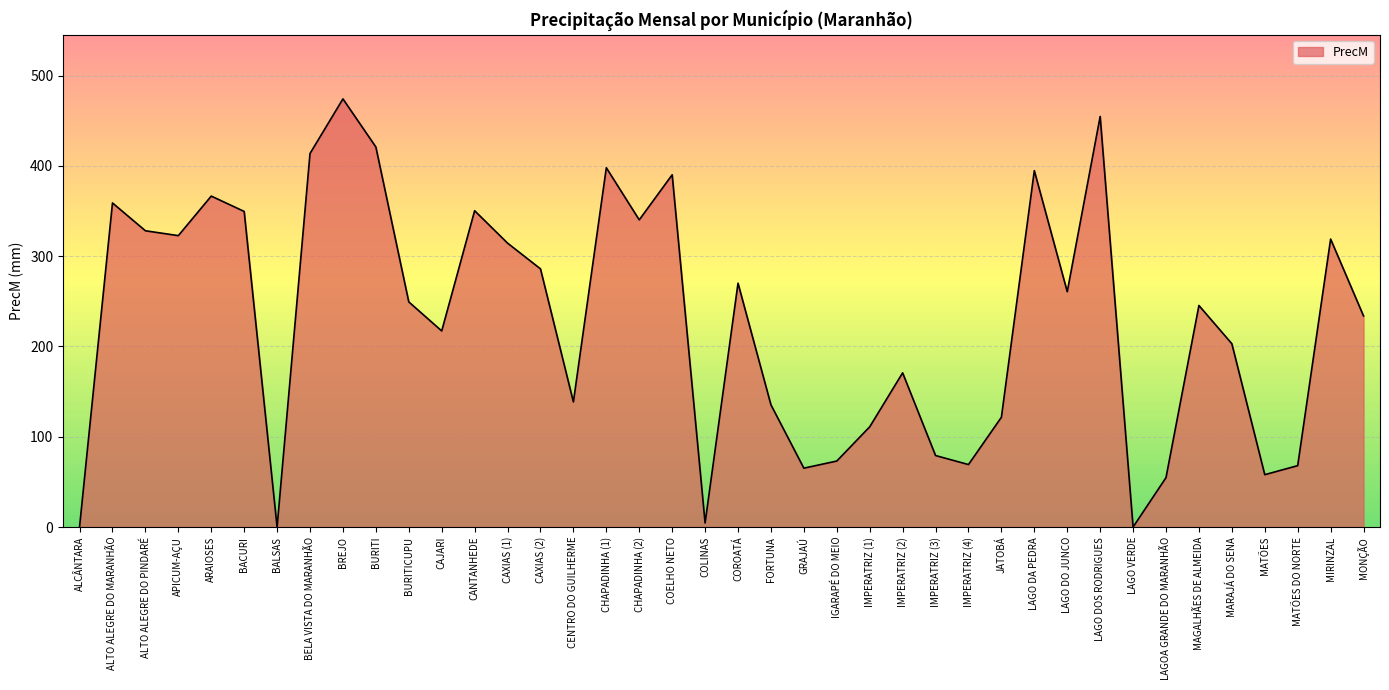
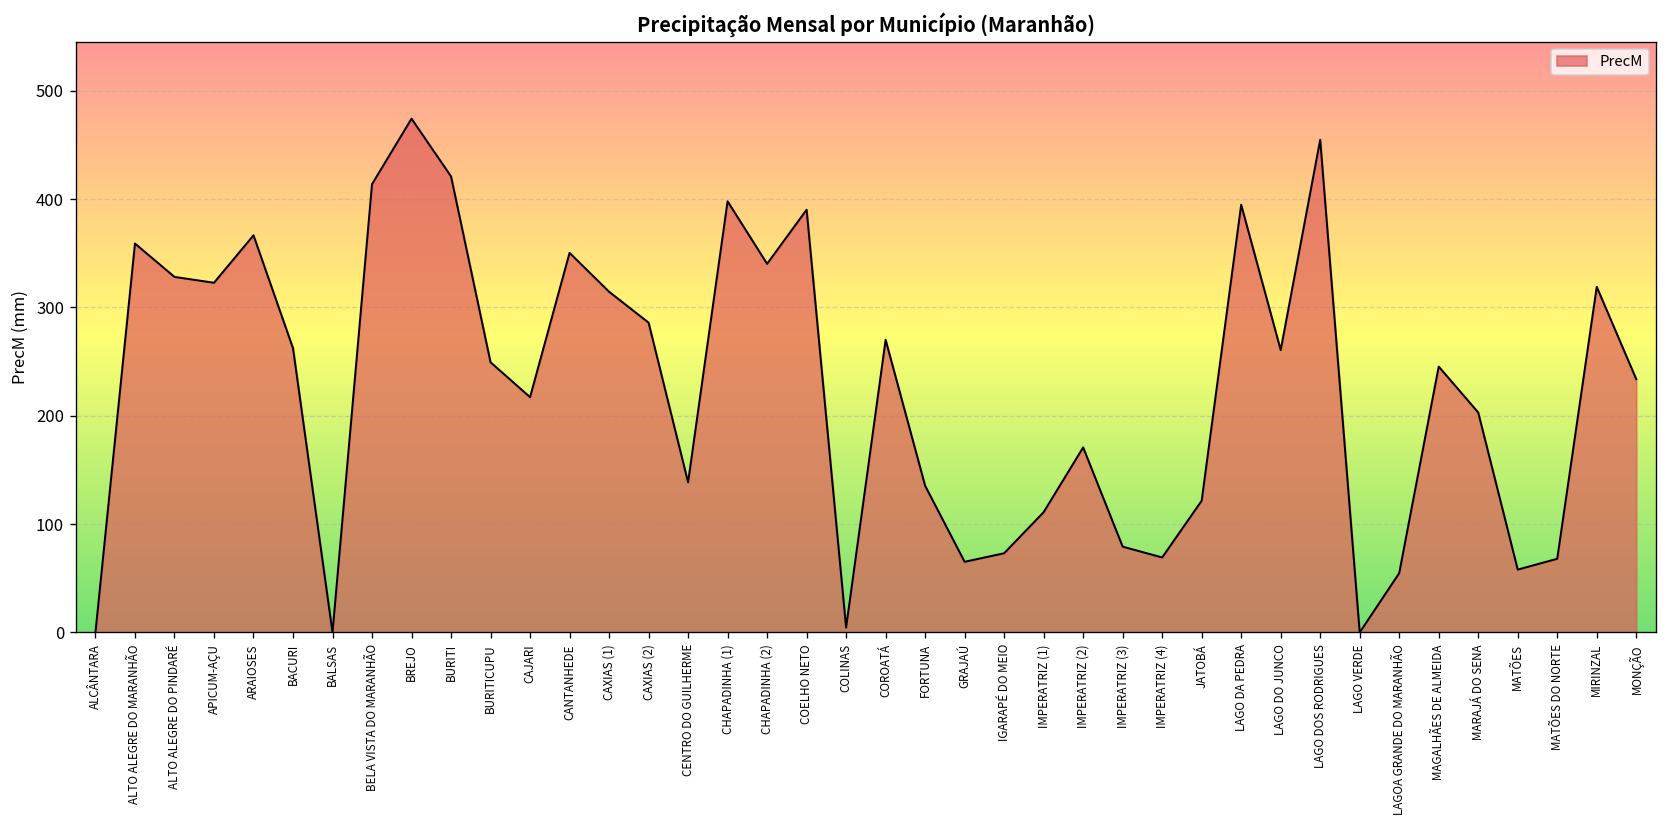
  {
    "ALCÂNTARA": 0,
    "ALTO ALEGRE DO MARANHÃO": 360,
    "ALTO ALEGRE DO PINDARÉ": 330,
    "APICUM-AÇU": 320,
    "ARAIOSES": 370,
-   "BACURI": 350,
+   "BACURI": 260,
    "BALSAS": 0,
    "BELA VISTA DO MARANHÃO": 410,
    "BREJO": 470,
    "BURITI": 420,
    "BURITICUPU": 250,
    "CAJARI": 220,
    "CANTANHEDE": 350,
    "CAXIAS (1)": 310,
    "CAXIAS (2)": 290,
    "CENTRO DO GUILHERME": 140,
    "CHAPADINHA (1)": 400,
    "CHAPADINHA (2)": 340,
    "COELHO NETO": 390,
    "COLINAS": 0,
    "COROATÁ": 270,
    "FORTUNA": 140,
    "GRAJAÚ": 70,
    "IGARAPÉ DO MEIO": 70,
    "IMPERATRIZ (1)": 110,
    "IMPERATRIZ (2)": 170,
    "IMPERATRIZ (3)": 80,
    "IMPERATRIZ (4)": 70,
    "JATOBÁ": 120,
    "LAGO DA PEDRA": 390,
    "LAGO DO JUNCO": 260,
    "LAGO DOS RODRIGUES": 450,
    "LAGO VERDE": 0,
    "LAGOA GRANDE DO MARANHÃO": 50,
    "MAGALHÃES DE ALMEIDA": 250,
    "MARAJÁ DO SENA": 200,
    "MATÕES": 60,
    "MATÕES DO NORTE": 70,
    "MIRINZAL": 320,
    "MONÇÃO": 230
  }
